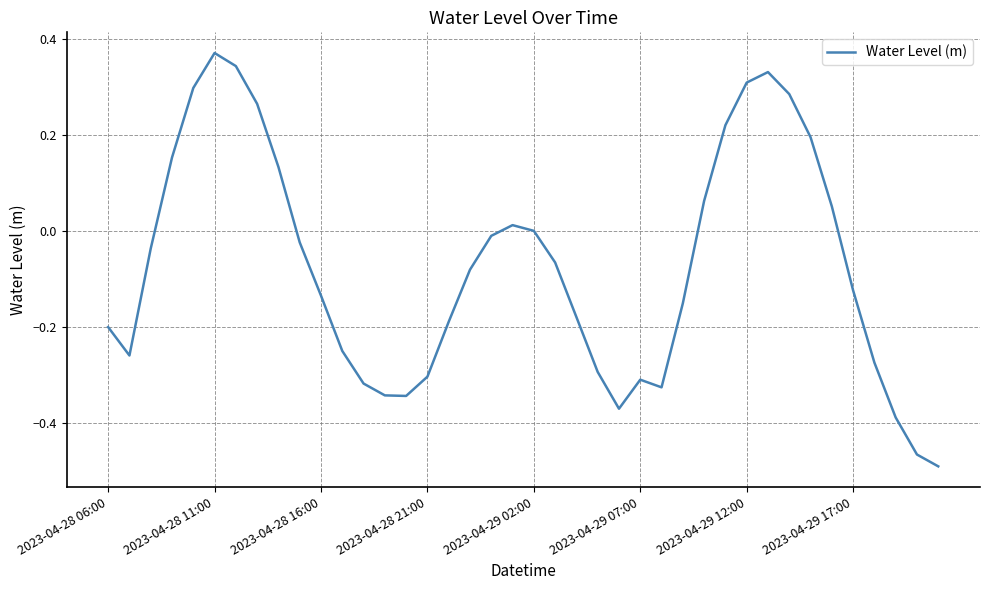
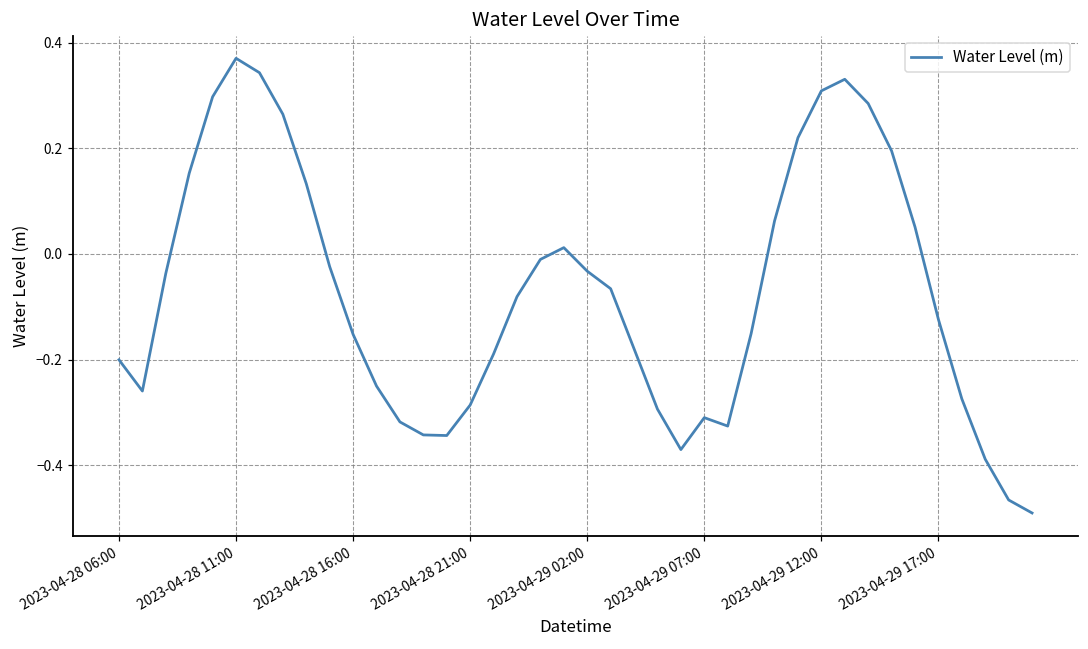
  {
    "2023-04-28 06:00": -0.20,
    "2023-04-28 11:00": 0.37,
-   "2023-04-28 16:00": -0.14,
-   "2023-04-28 21:00": -0.30,
-   "2023-04-29 02:00": 0.00,
+   "2023-04-28 16:00": -0.15,
+   "2023-04-28 21:00": -0.29,
+   "2023-04-29 02:00": -0.03,
    "2023-04-29 07:00": -0.31,
    "2023-04-29 12:00": 0.31,
    "2023-04-29 17:00": -0.12
  }
